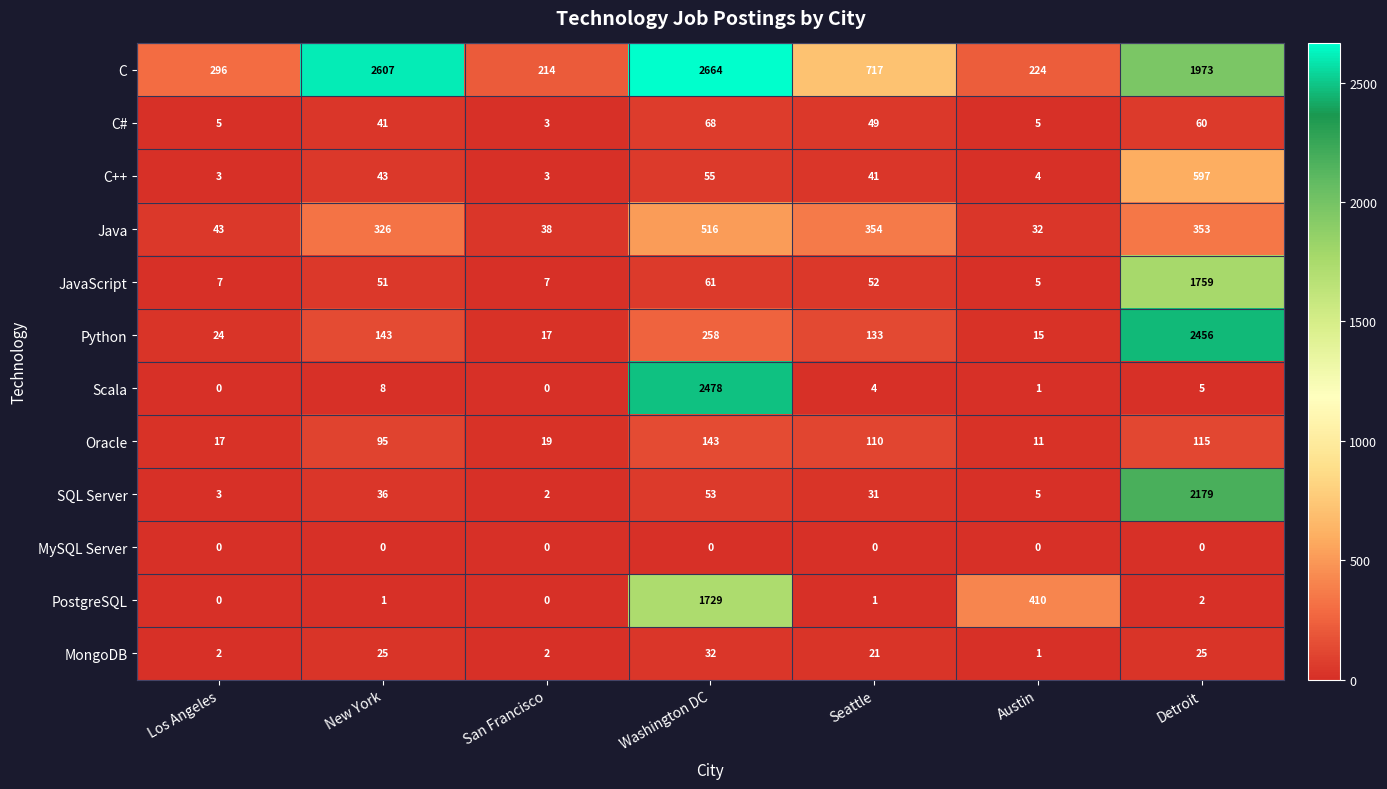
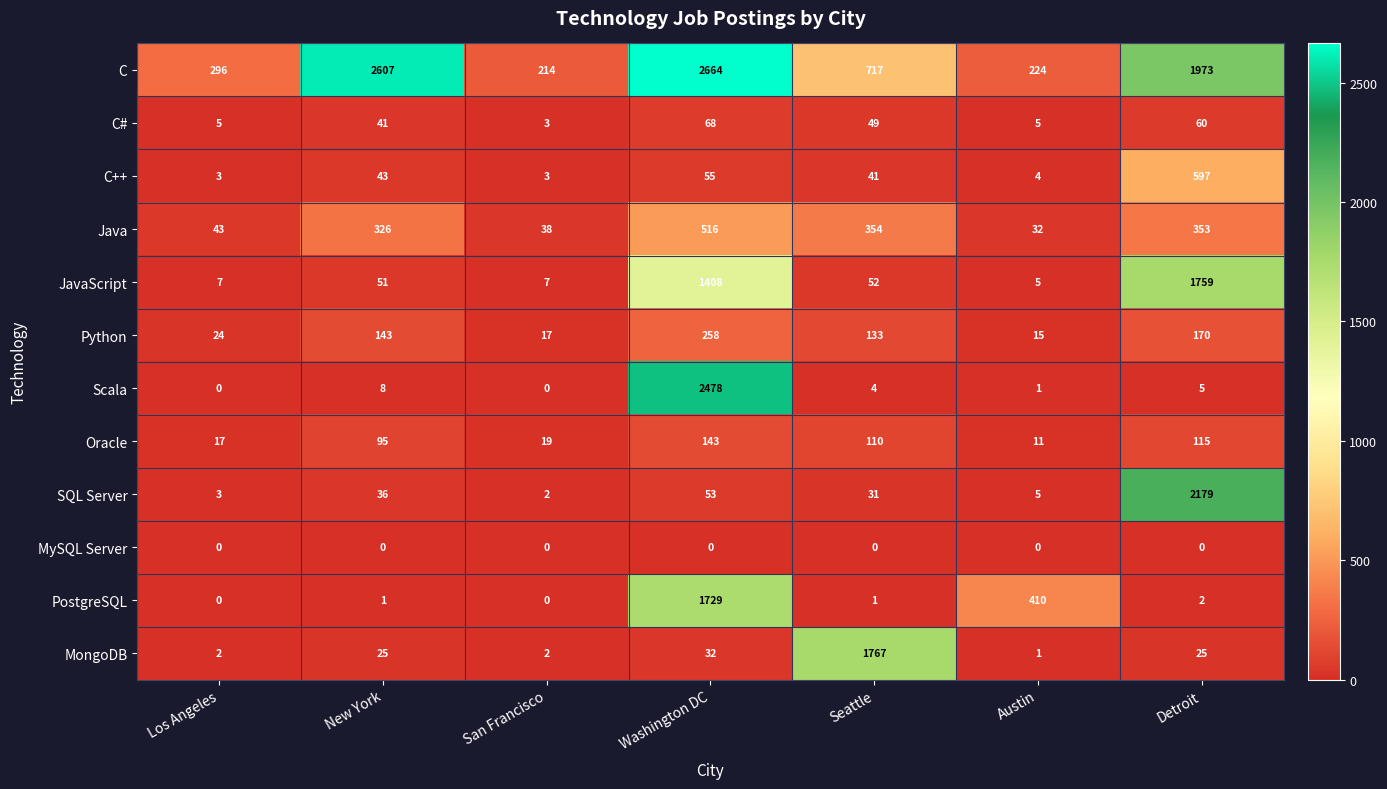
  {
    "C": {
      "Los Angeles": 296,
      "New York": 2607,
      "San Francisco": 214,
      "Washington DC": 2664,
      "Seattle": 717,
      "Austin": 224,
      "Detroit": 1973
    },
    "C#": {
      "Los Angeles": 5,
      "New York": 41,
      "San Francisco": 3,
      "Washington DC": 68,
      "Seattle": 49,
      "Austin": 5,
      "Detroit": 60
    },
    "C++": {
      "Los Angeles": 3,
      "New York": 43,
      "San Francisco": 3,
      "Washington DC": 55,
      "Seattle": 41,
      "Austin": 4,
      "Detroit": 597
    },
    "Java": {
      "Los Angeles": 43,
      "New York": 326,
      "San Francisco": 38,
      "Washington DC": 516,
      "Seattle": 354,
      "Austin": 32,
      "Detroit": 353
    },
    "JavaScript": {
      "Los Angeles": 7,
      "New York": 51,
      "San Francisco": 7,
-     "Washington DC": 61,
+     "Washington DC": 1408,
      "Seattle": 52,
      "Austin": 5,
      "Detroit": 1759
    },
    "Python": {
      "Los Angeles": 24,
      "New York": 143,
      "San Francisco": 17,
      "Washington DC": 258,
      "Seattle": 133,
      "Austin": 15,
-     "Detroit": 2456
+     "Detroit": 170
    },
    "Scala": {
      "Los Angeles": 0,
      "New York": 8,
      "San Francisco": 0,
      "Washington DC": 2478,
      "Seattle": 4,
      "Austin": 1,
      "Detroit": 5
    },
    "Oracle": {
      "Los Angeles": 17,
      "New York": 95,
      "San Francisco": 19,
      "Washington DC": 143,
      "Seattle": 110,
      "Austin": 11,
      "Detroit": 115
    },
    "SQL Server": {
      "Los Angeles": 3,
      "New York": 36,
      "San Francisco": 2,
      "Washington DC": 53,
      "Seattle": 31,
      "Austin": 5,
      "Detroit": 2179
    },
    "MySQL Server": {
      "Los Angeles": 0,
      "New York": 0,
      "San Francisco": 0,
      "Washington DC": 0,
      "Seattle": 0,
      "Austin": 0,
      "Detroit": 0
    },
    "PostgreSQL": {
      "Los Angeles": 0,
      "New York": 1,
      "San Francisco": 0,
      "Washington DC": 1729,
      "Seattle": 1,
      "Austin": 410,
      "Detroit": 2
    },
    "MongoDB": {
      "Los Angeles": 2,
      "New York": 25,
      "San Francisco": 2,
      "Washington DC": 32,
-     "Seattle": 21,
+     "Seattle": 1767,
      "Austin": 1,
      "Detroit": 25
    }
  }
